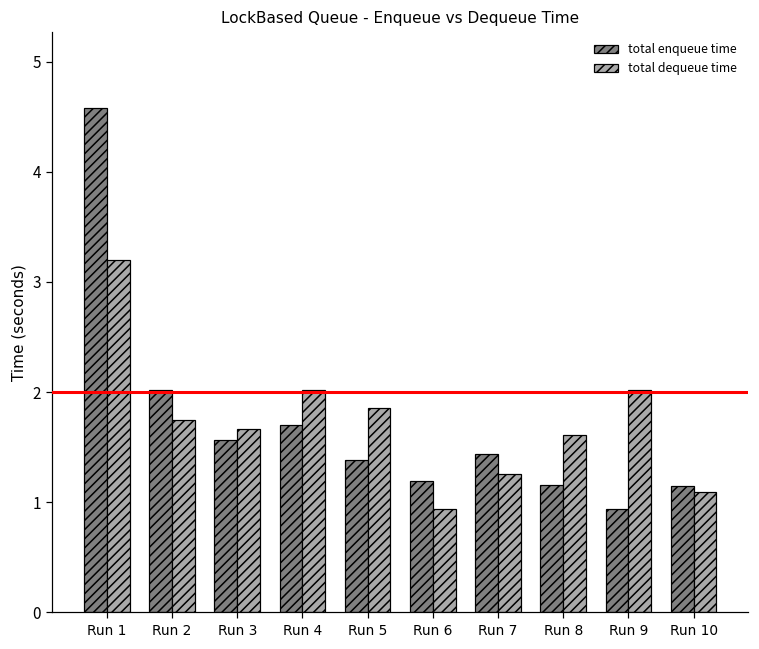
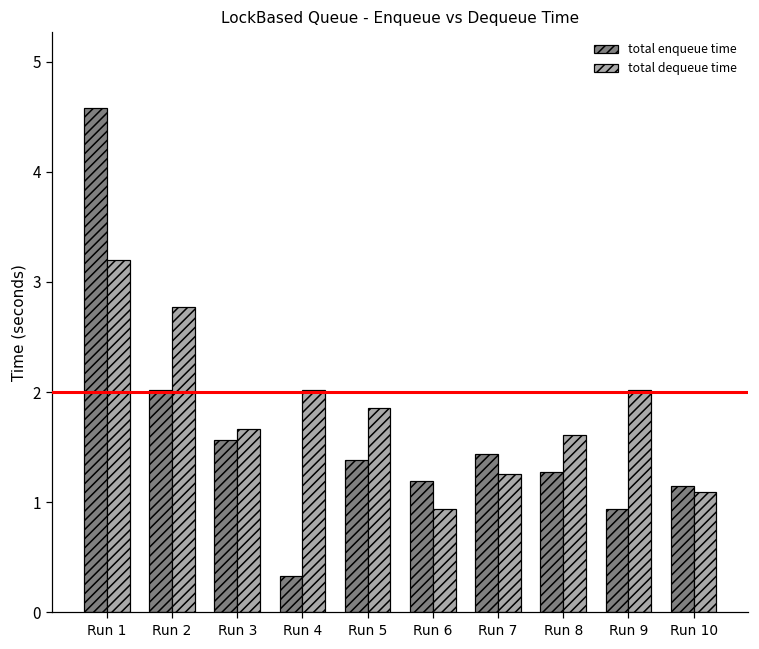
  {
    "total enqueue time": {
      "Run 1": 4.58,
      "Run 2": 2.01,
      "Run 3": 1.57,
-     "Run 4": 1.70,
+     "Run 4": 0.33,
      "Run 5": 1.39,
      "Run 6": 1.19,
      "Run 7": 1.44,
-     "Run 8": 1.16,
+     "Run 8": 1.27,
      "Run 9": 0.93,
      "Run 10": 1.14
    },
    "total dequeue time": {
      "Run 1": 3.20,
-     "Run 2": 1.75,
+     "Run 2": 2.77,
      "Run 3": 1.66,
      "Run 4": 2.02,
      "Run 5": 1.85,
      "Run 6": 0.94,
      "Run 7": 1.26,
      "Run 8": 1.61,
      "Run 9": 2.02,
      "Run 10": 1.10
    }
  }
